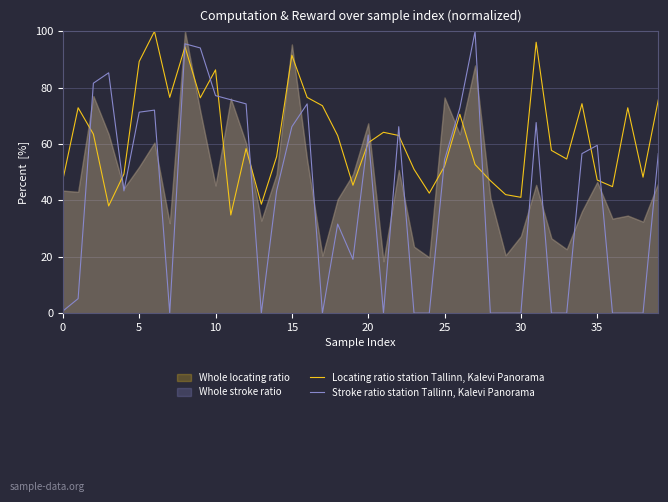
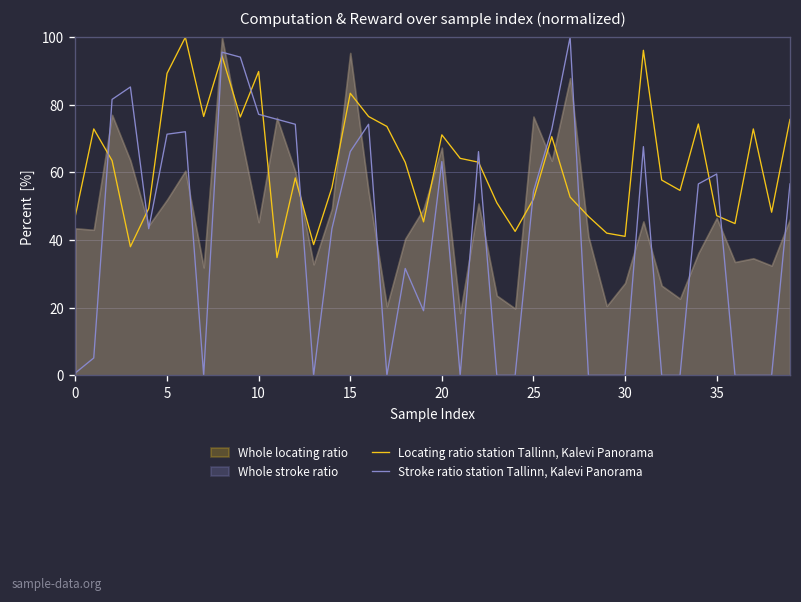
  {
    "Locating ratio station Tallinn, Kalevi Panorama": {
      "0": 47,
      "5": 89,
-     "10": 86,
-     "15": 92,
-     "20": 60,
+     "10": 90,
+     "15": 83,
+     "20": 71,
      "25": 52,
      "30": 41
    }
  }
